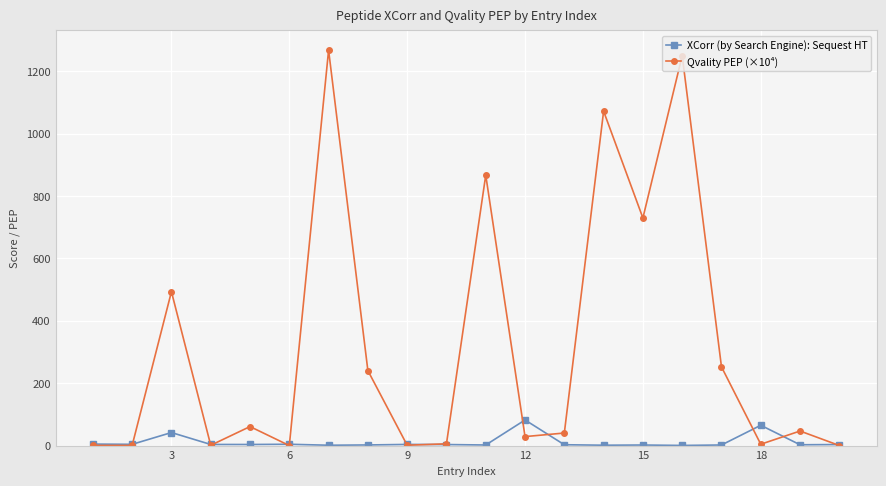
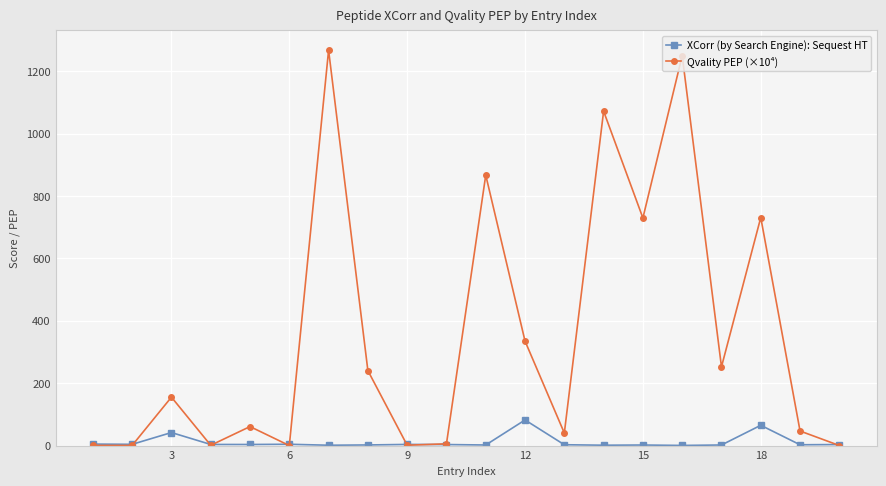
  {
    "XCorr (by Search Engine): Sequest HT": {
      "3": 40,
      "12": 80,
      "15": 0,
      "18": 70
    },
    "Qvality PEP (×10⁴)": {
-     "3": 490,
-     "12": 30,
+     "3": 160,
+     "12": 330,
      "15": 730,
-     "18": 0
+     "18": 730
    }
  }
